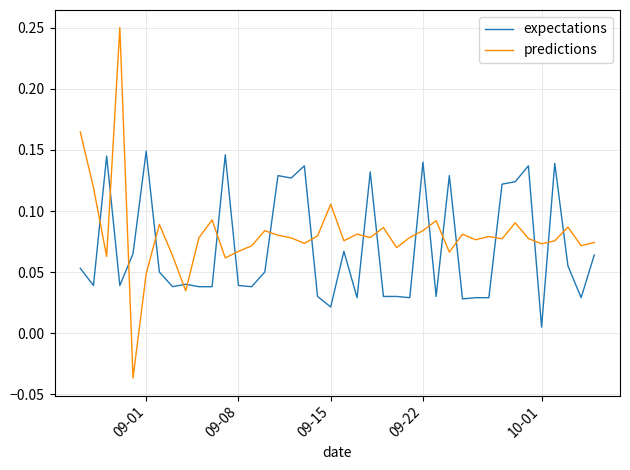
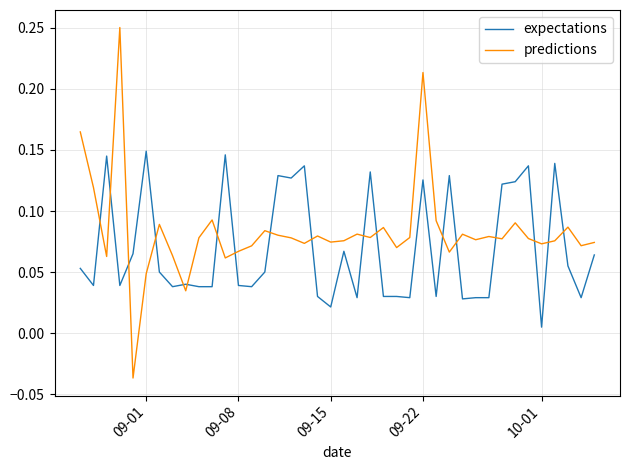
  {
    "expectations": {
      "09-01": 0.149,
      "09-08": 0.039,
      "09-15": 0.021,
-     "09-22": 0.140,
+     "09-22": 0.125,
      "10-01": 0.005
    },
    "predictions": {
      "09-01": 0.049,
      "09-08": 0.067,
-     "09-15": 0.106,
-     "09-22": 0.084,
+     "09-15": 0.075,
+     "09-22": 0.213,
      "10-01": 0.073
    }
  }
